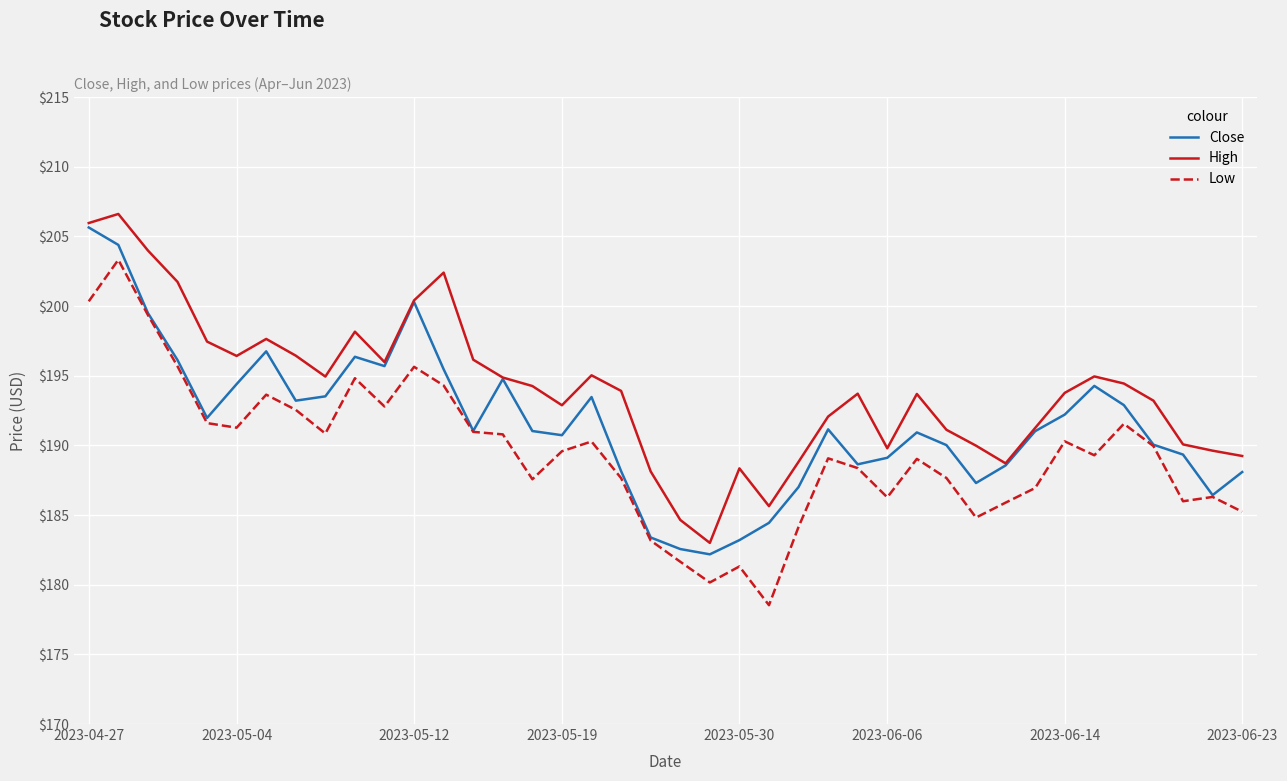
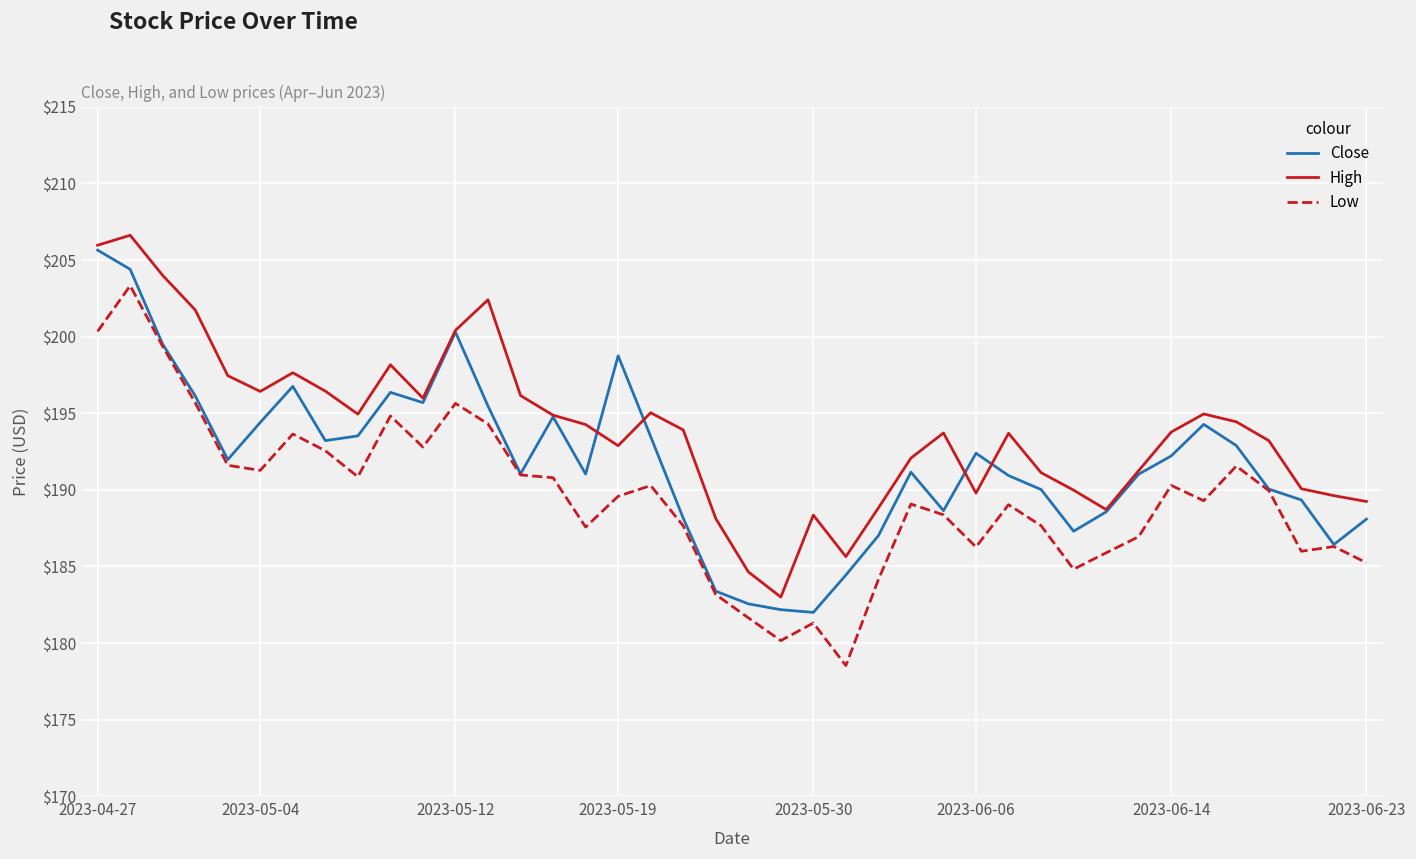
  {
    "Close": {
      "2023-04-27": "$205.6",
      "2023-05-04": "$194.4",
-     "2023-05-19": "$190.7",
-     "2023-05-30": "$183.2",
-     "2023-06-06": "$189.1",
+     "2023-05-19": "$198.7",
+     "2023-05-30": "$182.0",
+     "2023-06-06": "$192.4",
      "2023-06-14": "$192.2",
      "2023-06-23": "$188.1"
    }
  }
